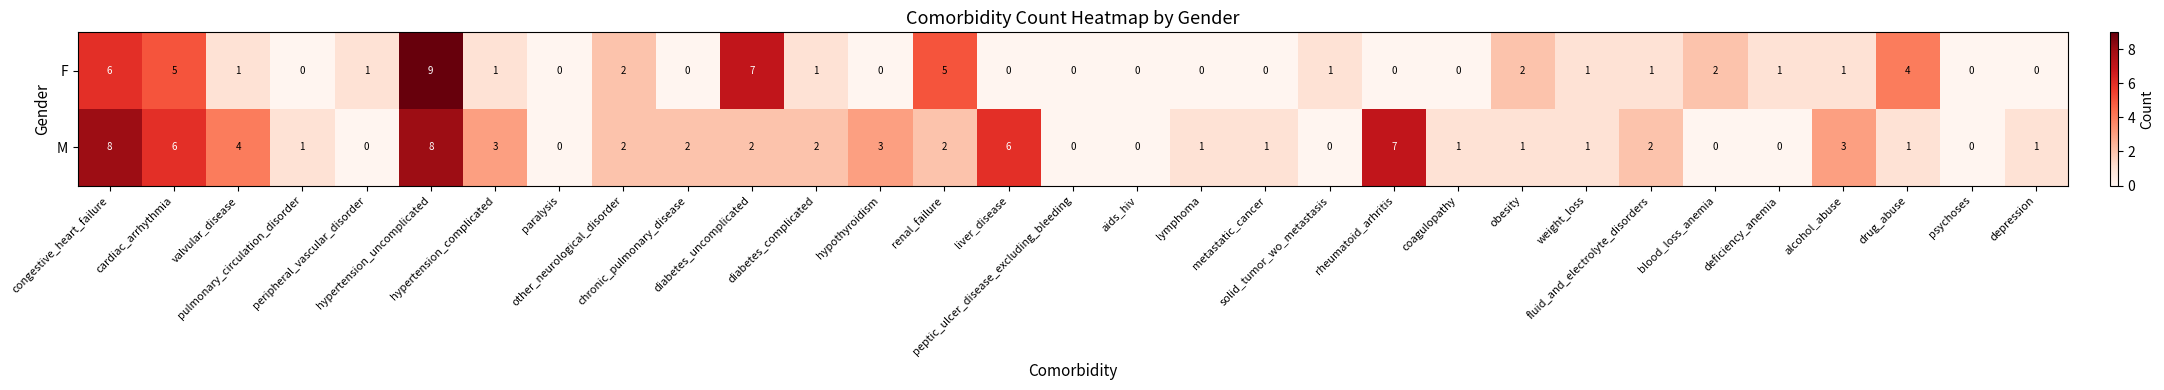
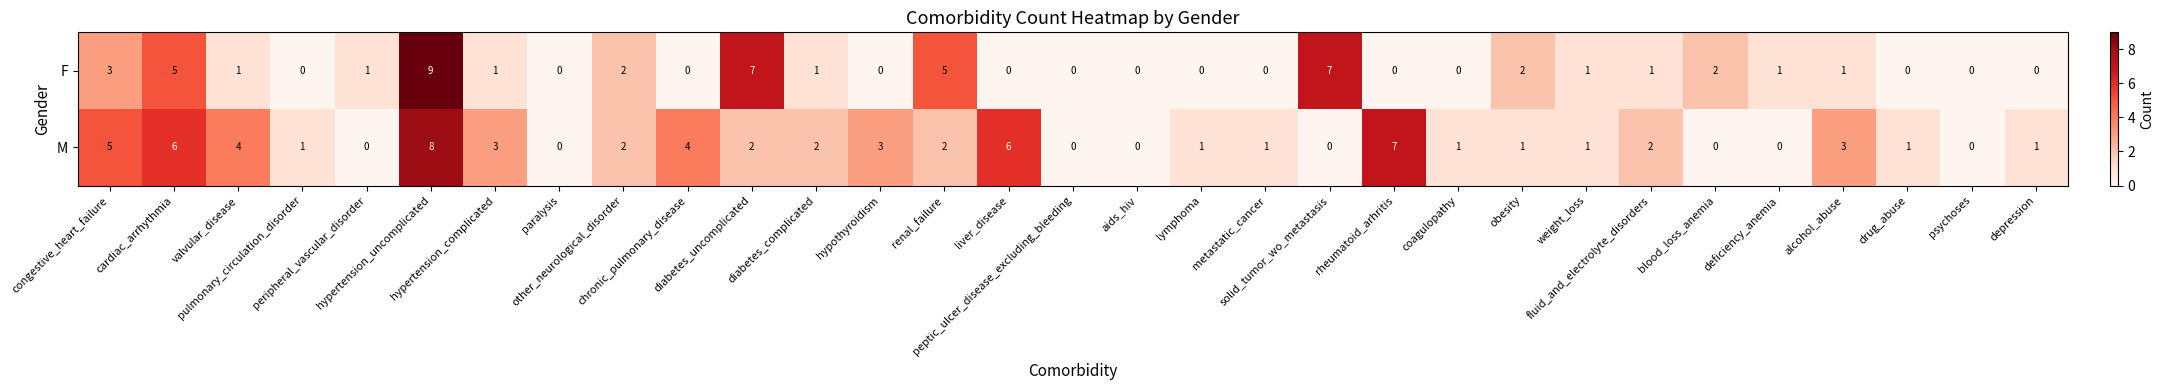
  {
    "F": {
-     "congestive_heart_failure": 6,
+     "congestive_heart_failure": 3,
      "cardiac_arrhythmia": 5,
      "valvular_disease": 1,
      "pulmonary_circulation_disorder": 0,
      "peripheral_vascular_disorder": 1,
      "hypertension_uncomplicated": 9,
      "hypertension_complicated": 1,
      "paralysis": 0,
      "other_neurological_disorder": 2,
      "chronic_pulmonary_disease": 0,
      "diabetes_uncomplicated": 7,
      "diabetes_complicated": 1,
      "hypothyroidism": 0,
      "renal_failure": 5,
      "liver_disease": 0,
      "peptic_ulcer_disease_excluding_bleeding": 0,
      "aids_hiv": 0,
      "lymphoma": 0,
      "metastatic_cancer": 0,
-     "solid_tumor_wo_metastasis": 1,
+     "solid_tumor_wo_metastasis": 7,
      "rheumatoid_arhritis": 0,
      "coagulopathy": 0,
      "obesity": 2,
      "weight_loss": 1,
      "fluid_and_electrolyte_disorders": 1,
      "blood_loss_anemia": 2,
      "deficiency_anemia": 1,
      "alcohol_abuse": 1,
-     "drug_abuse": 4,
+     "drug_abuse": 0,
      "psychoses": 0,
      "depression": 0
    },
    "M": {
-     "congestive_heart_failure": 8,
+     "congestive_heart_failure": 5,
      "cardiac_arrhythmia": 6,
      "valvular_disease": 4,
      "pulmonary_circulation_disorder": 1,
      "peripheral_vascular_disorder": 0,
      "hypertension_uncomplicated": 8,
      "hypertension_complicated": 3,
      "paralysis": 0,
      "other_neurological_disorder": 2,
-     "chronic_pulmonary_disease": 2,
+     "chronic_pulmonary_disease": 4,
      "diabetes_uncomplicated": 2,
      "diabetes_complicated": 2,
      "hypothyroidism": 3,
      "renal_failure": 2,
      "liver_disease": 6,
      "peptic_ulcer_disease_excluding_bleeding": 0,
      "aids_hiv": 0,
      "lymphoma": 1,
      "metastatic_cancer": 1,
      "solid_tumor_wo_metastasis": 0,
      "rheumatoid_arhritis": 7,
      "coagulopathy": 1,
      "obesity": 1,
      "weight_loss": 1,
      "fluid_and_electrolyte_disorders": 2,
      "blood_loss_anemia": 0,
      "deficiency_anemia": 0,
      "alcohol_abuse": 3,
      "drug_abuse": 1,
      "psychoses": 0,
      "depression": 1
    }
  }
